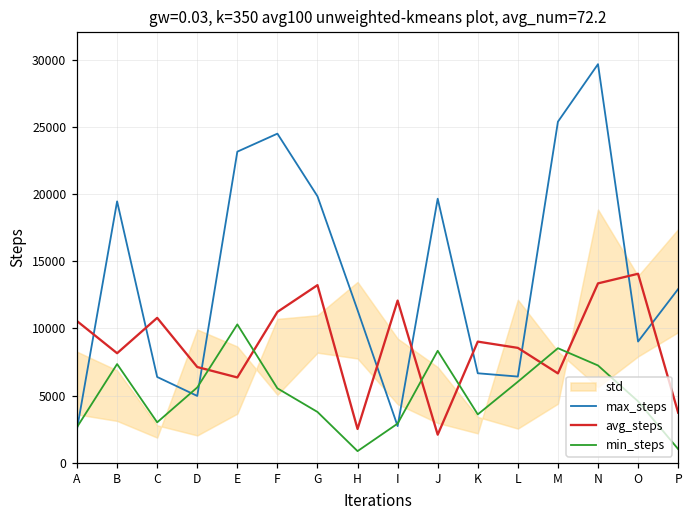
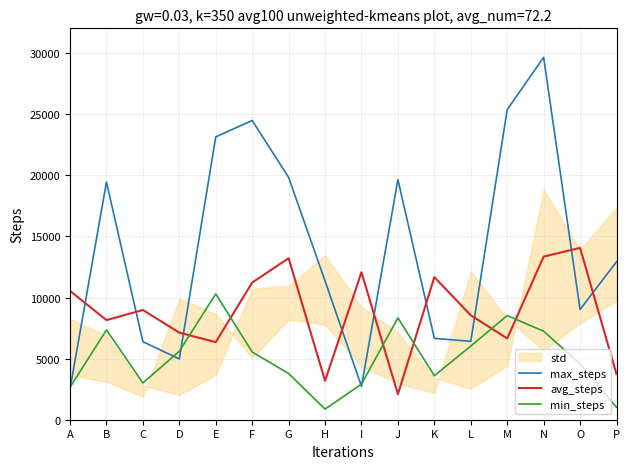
  {
    "max_steps": {
      "B": 19500,
      "C": 6400,
      "D": 5000,
      "E": 23200,
      "F": 24500,
      "G": 19800,
      "H": 11400,
      "J": 19700,
      "K": 6700,
      "L": 6400,
      "M": 25400,
      "N": 29700,
      "O": 9000,
      "P": 12900
    },
    "avg_steps": {
      "A": 10500,
      "B": 8200,
-     "C": 10800,
+     "C": 9000,
      "D": 7100,
      "E": 6400,
      "F": 11200,
      "G": 13200,
-     "H": 2500,
+     "H": 3200,
      "I": 12100,
      "J": 2100,
-     "K": 9000,
+     "K": 11700,
      "L": 8600,
      "M": 6700,
      "N": 13400,
      "P": 3700
    },
    "min_steps": {
      "B": 7300,
      "C": 3000,
      "D": 5600,
      "E": 10300,
      "F": 5500,
      "G": 3800,
      "H": 900,
      "J": 8300,
      "L": 6000,
      "M": 8500,
      "N": 7200,
      "P": 1000
    }
  }
